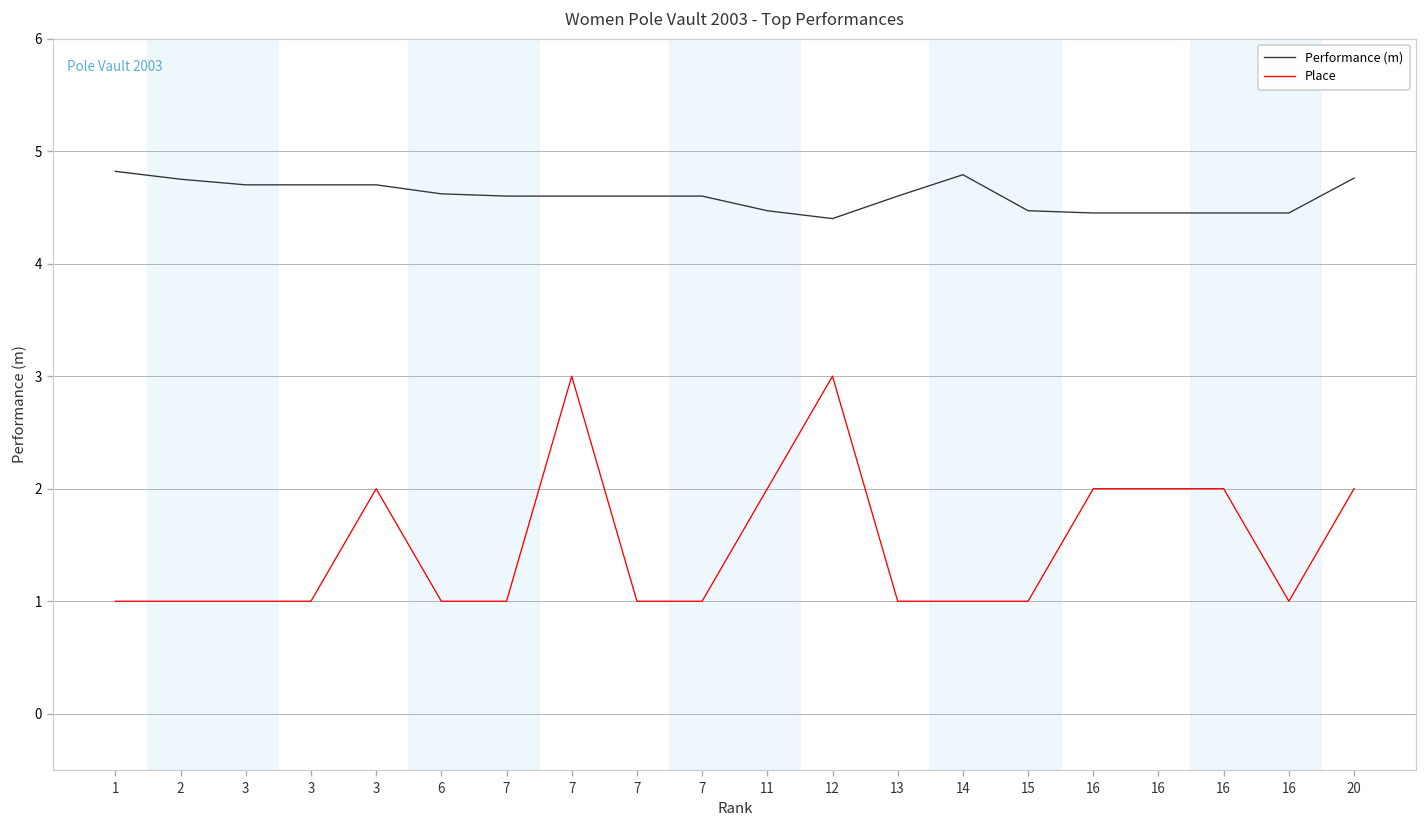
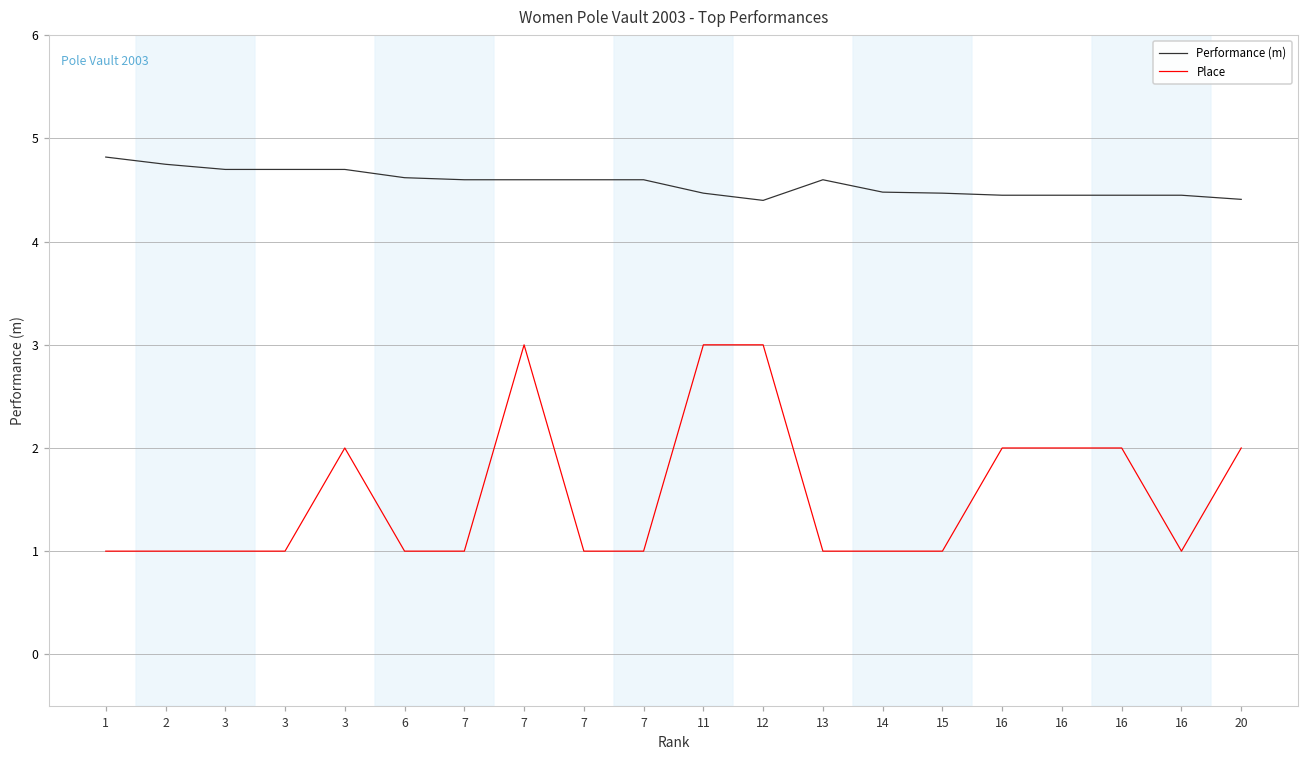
  {
    "Performance (m)": {
      "1": 4.8,
      "2": 4.8,
      "6": 4.6,
      "11": 4.5,
      "12": 4.4,
      "13": 4.6,
-     "14": 4.8,
+     "14": 4.5,
      "15": 4.5,
-     "20": 4.8
+     "20": 4.4
    },
    "Place": {
      "1": 1,
      "2": 1,
      "6": 1,
-     "11": 2,
+     "11": 3,
      "12": 3,
      "13": 1,
      "14": 1,
      "15": 1,
      "20": 2
    }
  }
